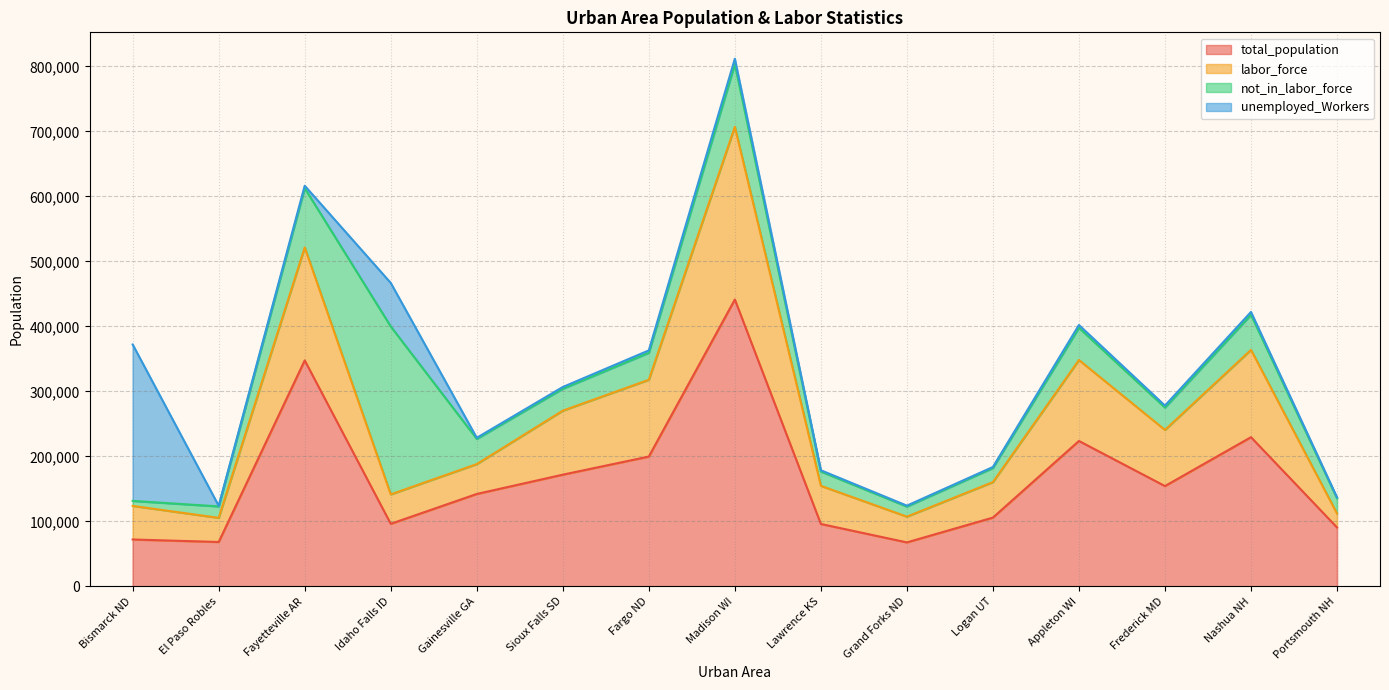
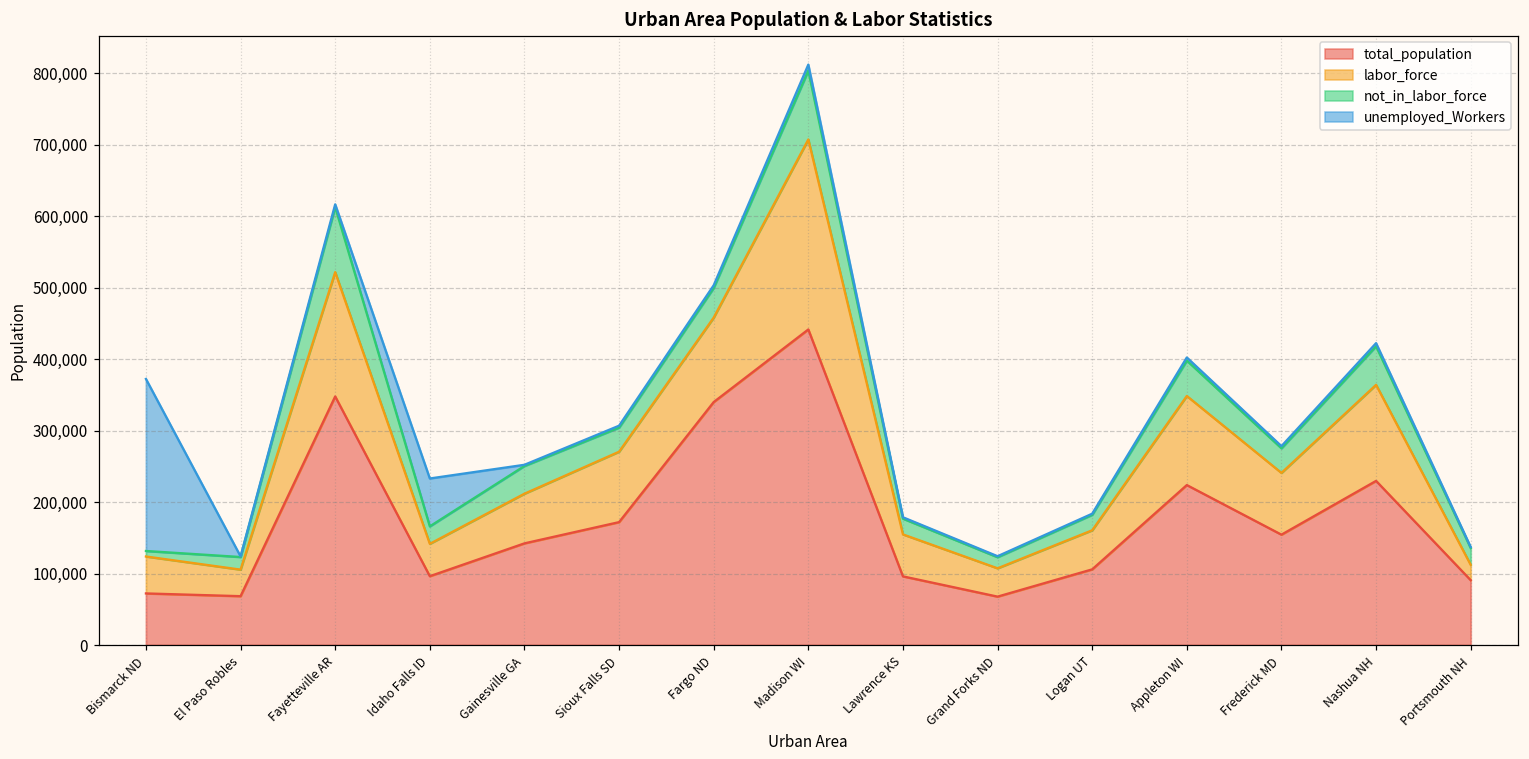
  {
    "total_population": {
      "Bismarck ND": "70,000",
      "El Paso Robles": "70,000",
      "Fayetteville AR": "350,000",
      "Idaho Falls ID": "100,000",
      "Gainesville GA": "140,000",
      "Sioux Falls SD": "170,000",
-     "Fargo ND": "200,000",
+     "Fargo ND": "340,000",
      "Madison WI": "440,000",
      "Lawrence KS": "100,000",
      "Grand Forks ND": "70,000",
      "Logan UT": "110,000",
      "Appleton WI": "220,000",
      "Frederick MD": "150,000",
      "Nashua NH": "230,000",
      "Portsmouth NH": "90,000"
    },
    "labor_force": {
      "Bismarck ND": "50,000",
      "El Paso Robles": "40,000",
      "Fayetteville AR": "170,000",
      "Idaho Falls ID": "50,000",
-     "Gainesville GA": "50,000",
+     "Gainesville GA": "70,000",
      "Sioux Falls SD": "100,000",
      "Fargo ND": "120,000",
      "Madison WI": "270,000",
      "Lawrence KS": "60,000",
      "Grand Forks ND": "40,000",
      "Logan UT": "50,000",
      "Appleton WI": "120,000",
      "Frederick MD": "90,000",
      "Nashua NH": "130,000",
      "Portsmouth NH": "20,000"
    },
    "not_in_labor_force": {
      "Bismarck ND": "10,000",
-     "Idaho Falls ID": "260,000",
+     "Idaho Falls ID": "20,000",
      "Madison WI": "100,000",
      "Appleton WI": "50,000",
      "Nashua NH": "50,000"
    },
    "unemployed_Workers": {
      "Bismarck ND": "240,000",
      "Idaho Falls ID": "70,000",
      "Madison WI": "10,000",
      "Appleton WI": "0",
      "Nashua NH": "0"
    }
  }
